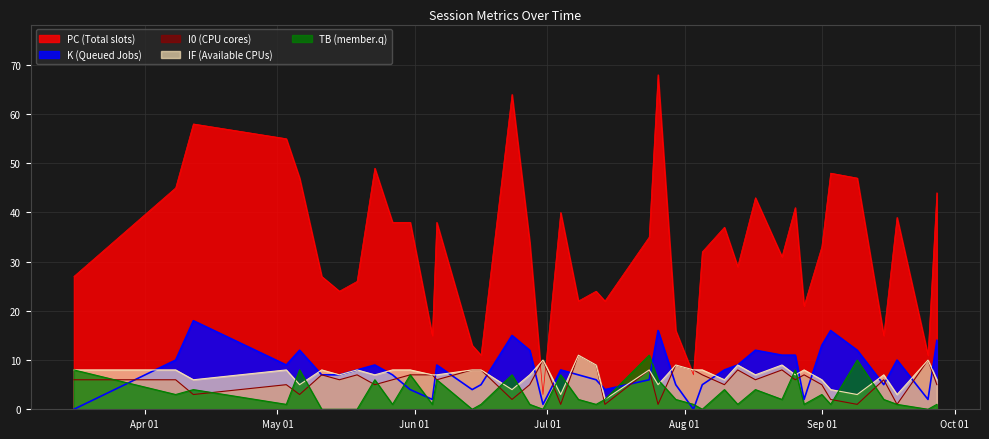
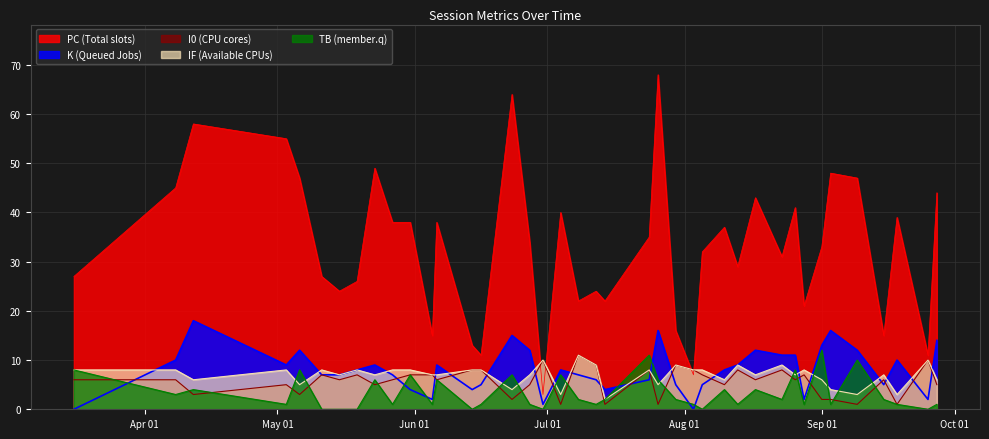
  {
    "PC (Total slots)": {
      "Sep 01": 33
    },
    "K (Queued Jobs)": {
      "Sep 01": 13
    },
    "I0 (CPU cores)": {
-     "Sep 01": 5
+     "Sep 01": 2
    },
    "IF (Available CPUs)": {
      "Sep 01": 6
    },
    "TB (member.q)": {
-     "Sep 01": 3
+     "Sep 01": 12
    }
  }
